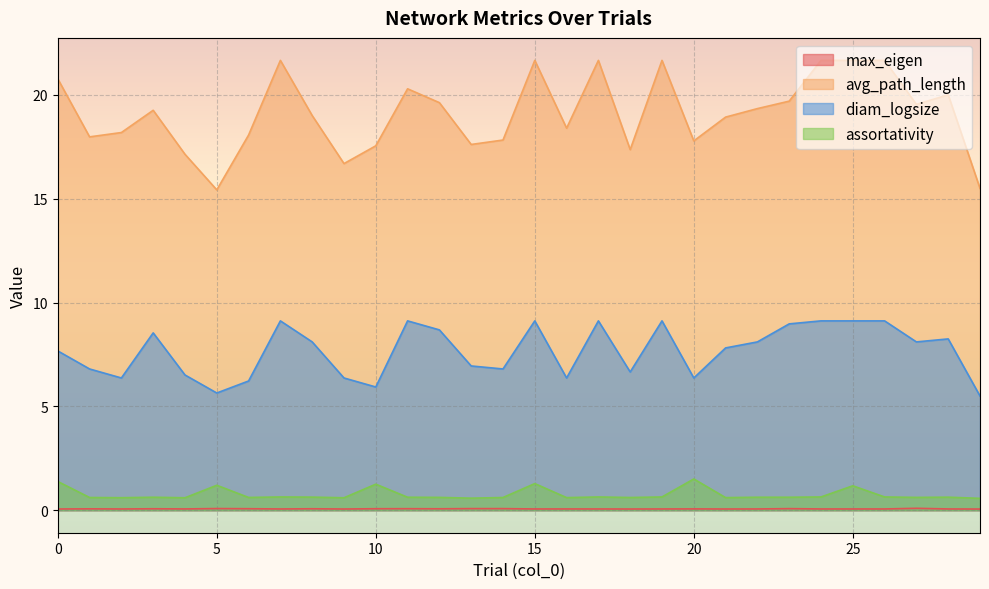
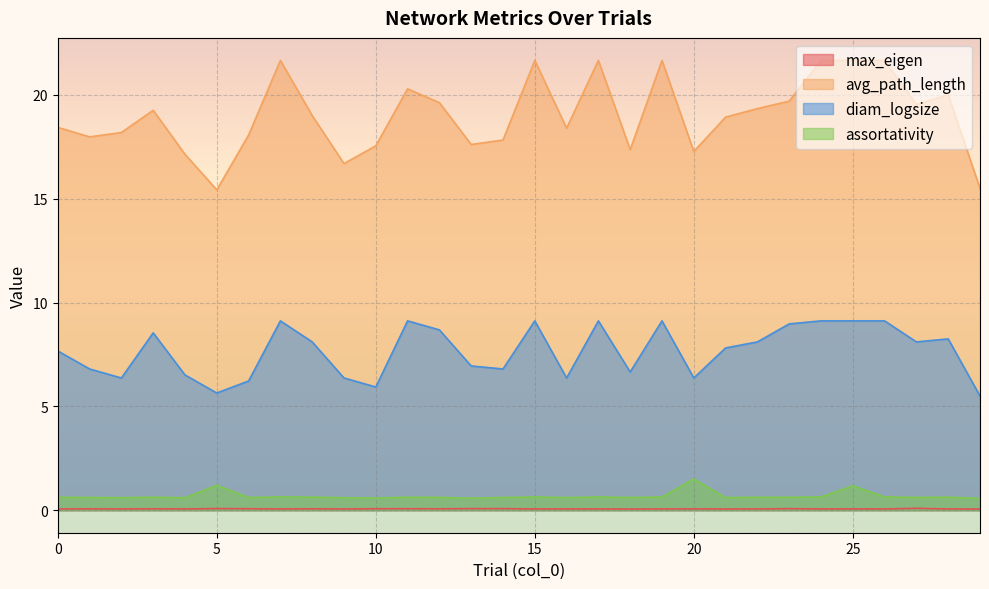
  {
    "max_eigen": {
      "0": 0.1,
      "5": 0.1,
      "10": 0.1,
      "15": 0.1,
      "20": 0.1,
      "25": 0.1
    },
    "avg_path_length": {
-     "0": 20.8,
+     "0": 18.4,
      "5": 15.4,
      "10": 17.6,
      "15": 21.7,
-     "20": 17.8
+     "20": 17.3
    },
    "diam_logsize": {
      "0": 7.7,
      "5": 5.6,
      "10": 5.9,
      "15": 9.1,
      "20": 6.4,
      "25": 9.1
    },
    "assortativity": {
-     "0": 1.4,
+     "0": 0.6,
      "5": 1.2,
-     "10": 1.3,
-     "15": 1.3,
+     "10": 0.6,
+     "15": 0.6,
      "20": 1.5,
      "25": 1.2
    }
  }
